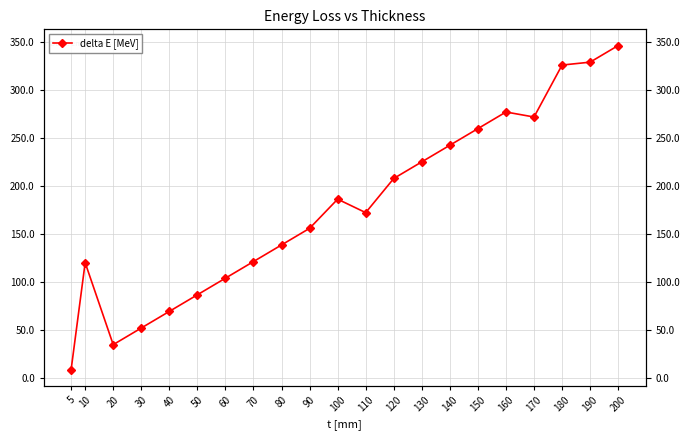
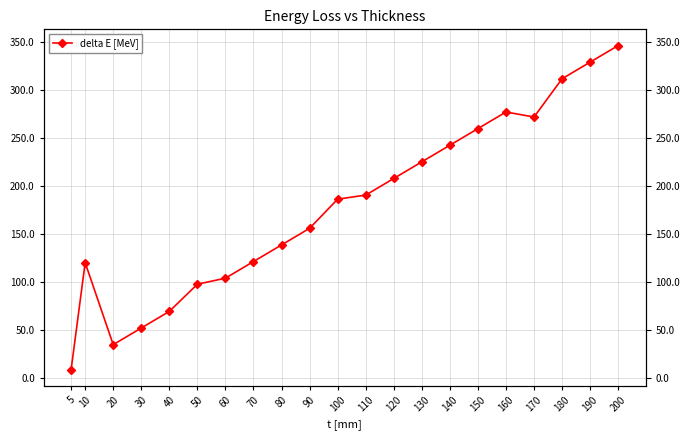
  {
    "5": 10,
    "10": 120,
    "20": 30,
    "30": 50,
    "40": 70,
-   "50": 90,
+   "50": 100,
    "60": 100,
    "70": 120,
    "80": 140,
    "90": 160,
    "100": 190,
-   "110": 170,
+   "110": 190,
    "120": 210,
    "130": 220,
    "140": 240,
    "150": 260,
    "160": 280,
    "170": 270,
-   "180": 330,
+   "180": 310,
    "190": 330,
    "200": 350
  }
